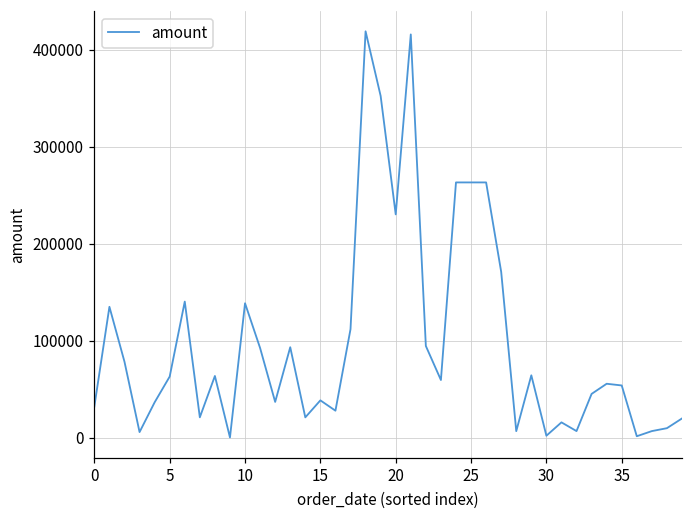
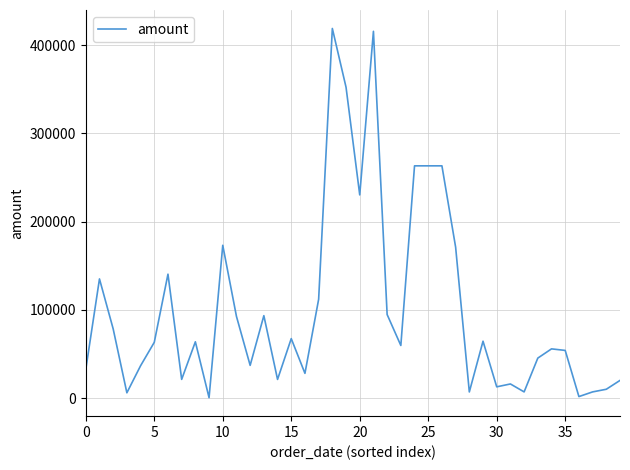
  {
    "0": 30000,
    "5": 60000,
-   "10": 140000,
-   "15": 40000,
+   "10": 170000,
+   "15": 70000,
    "20": 230000,
    "25": 260000,
-   "30": 0,
+   "30": 10000,
    "35": 50000
  }
